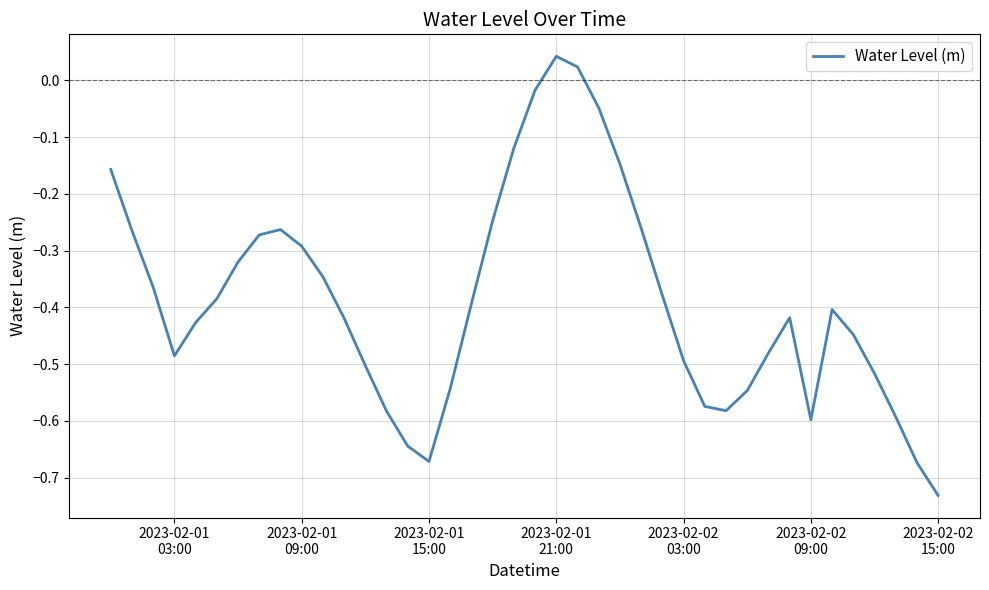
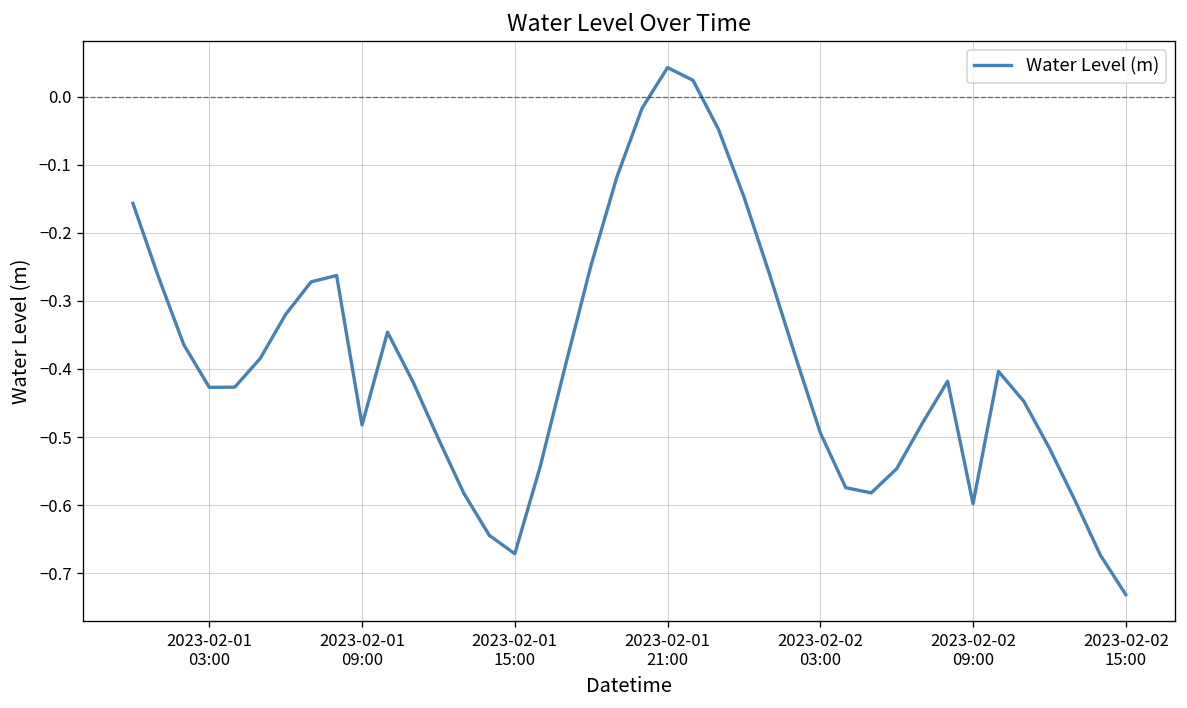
  {
-   "2023-02-01 03:00": -0.49,
-   "2023-02-01 09:00": -0.29,
+   "2023-02-01 03:00": -0.43,
+   "2023-02-01 09:00": -0.48,
    "2023-02-01 15:00": -0.67,
    "2023-02-01 21:00": 0.04,
    "2023-02-02 03:00": -0.49,
    "2023-02-02 09:00": -0.60,
    "2023-02-02 15:00": -0.73
  }
